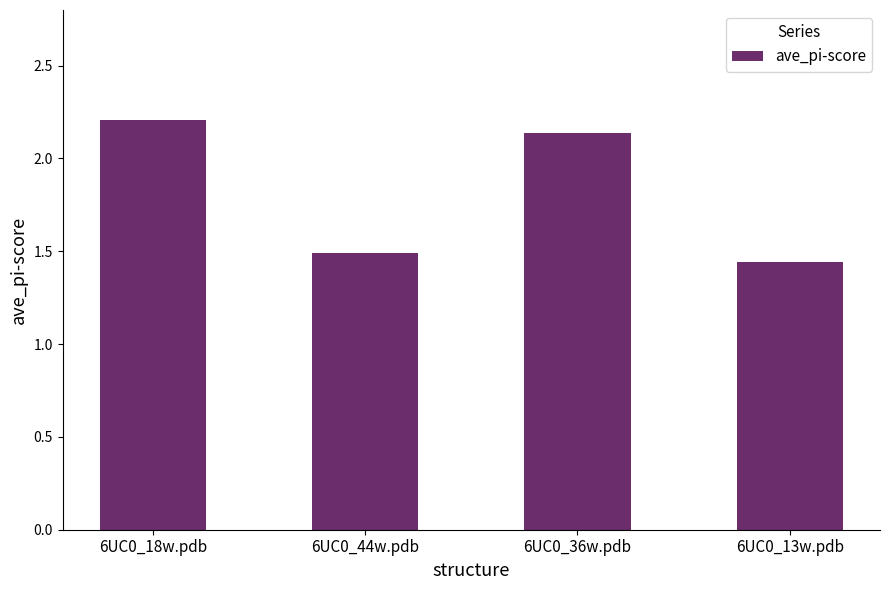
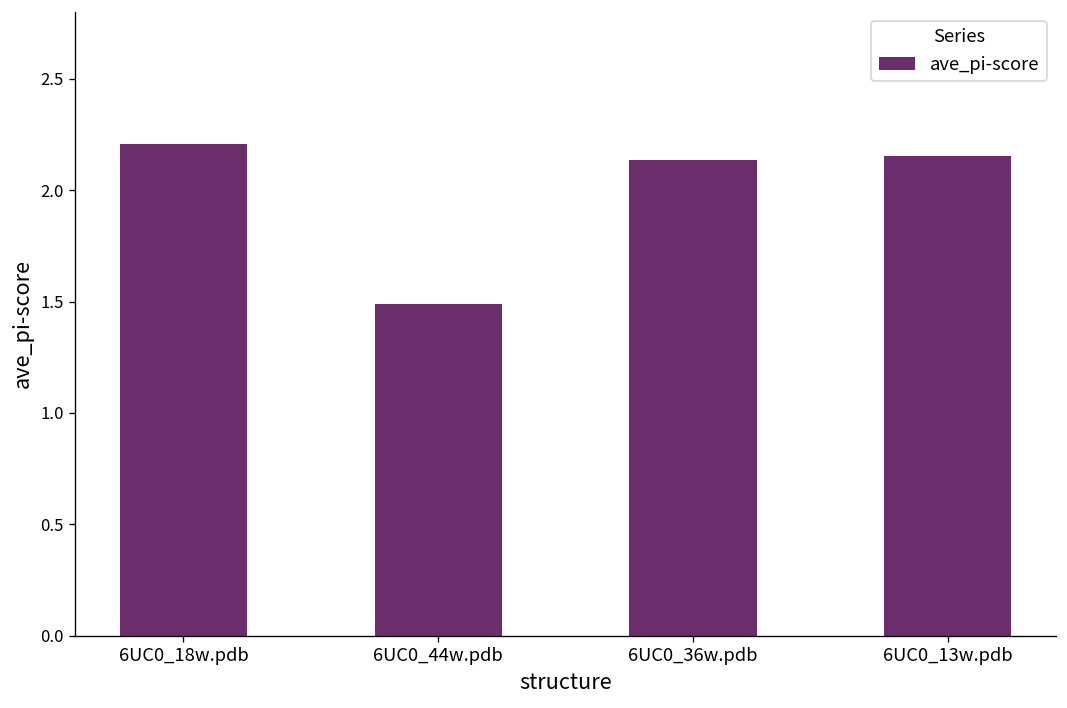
  {
    "6UC0_18w.pdb": 2.21,
    "6UC0_44w.pdb": 1.49,
    "6UC0_36w.pdb": 2.14,
-   "6UC0_13w.pdb": 1.44
+   "6UC0_13w.pdb": 2.15
  }
